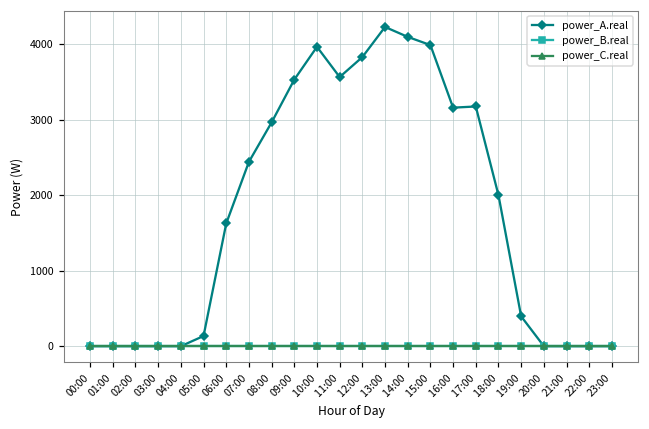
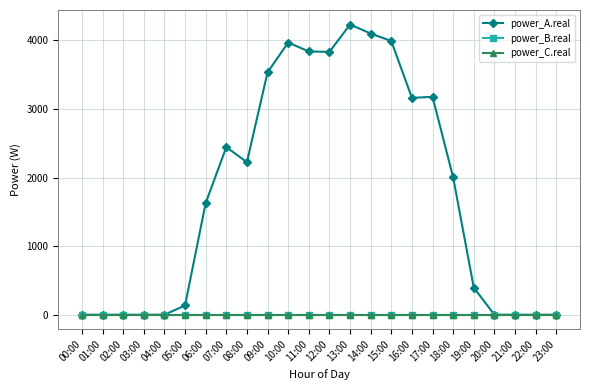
  {
    "power_A.real": {
      "05:00": 100,
      "06:00": 1600,
      "07:00": 2400,
-     "08:00": 3000,
+     "08:00": 2200,
      "09:00": 3500,
      "10:00": 4000,
-     "11:00": 3600,
+     "11:00": 3800,
      "12:00": 3800,
      "13:00": 4200,
      "14:00": 4100,
      "15:00": 4000,
      "16:00": 3200,
      "17:00": 3200,
      "18:00": 2000,
      "19:00": 400
    },
    "power_C.real": {
      "05:00": 0,
      "06:00": 0,
      "07:00": 0,
      "08:00": 0,
      "09:00": 0,
      "10:00": 0,
      "11:00": 0,
      "12:00": 0,
      "13:00": 0,
      "14:00": 0,
      "15:00": 0,
      "16:00": 0,
      "17:00": 0,
      "18:00": 0,
      "19:00": 0
    }
  }
